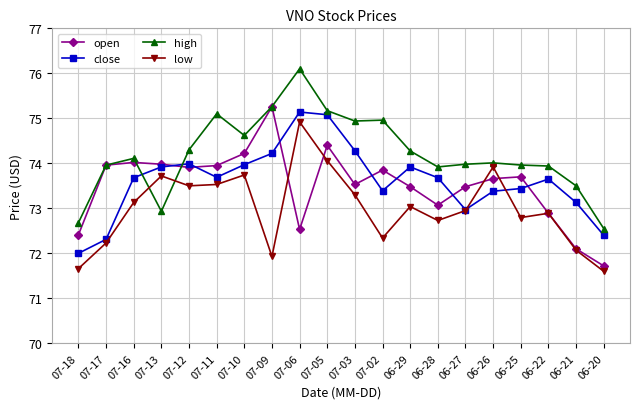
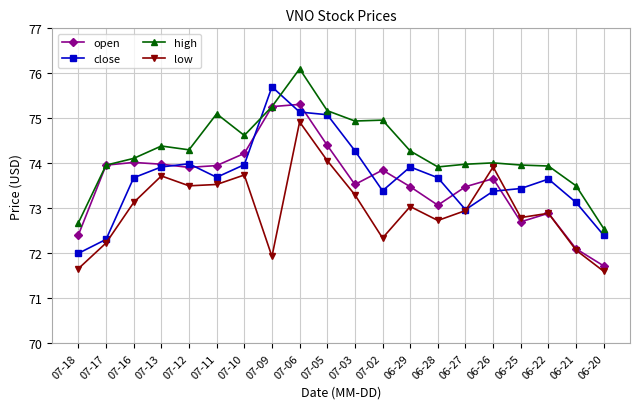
  {
    "open": {
      "07-18": 72.4,
      "07-16": 74.0,
      "07-13": 74.0,
      "07-12": 73.9,
      "07-11": 74.0,
      "07-10": 74.2,
-     "07-06": 72.5,
+     "07-06": 75.3,
      "07-05": 74.4,
      "07-03": 73.5,
      "07-02": 73.9,
      "06-29": 73.5,
      "06-28": 73.1,
      "06-27": 73.5,
      "06-26": 73.7,
-     "06-25": 73.7,
+     "06-25": 72.7,
      "06-20": 71.7
    },
    "close": {
      "07-18": 72.0,
      "07-17": 72.3,
      "07-16": 73.7,
      "07-13": 73.9,
      "07-12": 74.0,
      "07-11": 73.7,
      "07-10": 74.0,
-     "07-09": 74.2,
+     "07-09": 75.7,
      "07-06": 75.1,
      "07-05": 75.1,
      "07-03": 74.3,
      "07-02": 73.4,
      "06-29": 73.9,
      "06-28": 73.7,
      "06-26": 73.4,
      "06-25": 73.4,
      "06-22": 73.7,
      "06-21": 73.1,
      "06-20": 72.4
    },
    "high": {
      "07-18": 72.7,
      "07-16": 74.1,
-     "07-13": 72.9,
+     "07-13": 74.4,
      "07-12": 74.3,
      "07-11": 75.1,
      "07-10": 74.6,
      "07-06": 76.1,
      "07-05": 75.2,
      "07-03": 74.9,
      "07-02": 75.0,
      "06-29": 74.3,
      "06-28": 73.9,
      "06-27": 74.0,
      "06-26": 74.0,
      "06-25": 74.0,
      "06-22": 73.9,
      "06-21": 73.5,
      "06-20": 72.6
    },
    "low": {
      "07-18": 71.7,
      "07-17": 72.2,
      "07-16": 73.1,
      "07-13": 73.7,
      "07-12": 73.5,
      "07-11": 73.5,
      "07-10": 73.7,
      "07-09": 71.9,
      "07-06": 74.9,
      "07-05": 74.1,
      "07-03": 73.3,
      "07-02": 72.3,
      "06-29": 73.0,
      "06-28": 72.7,
      "06-26": 73.9,
      "06-25": 72.8,
      "06-20": 71.6
    }
  }
